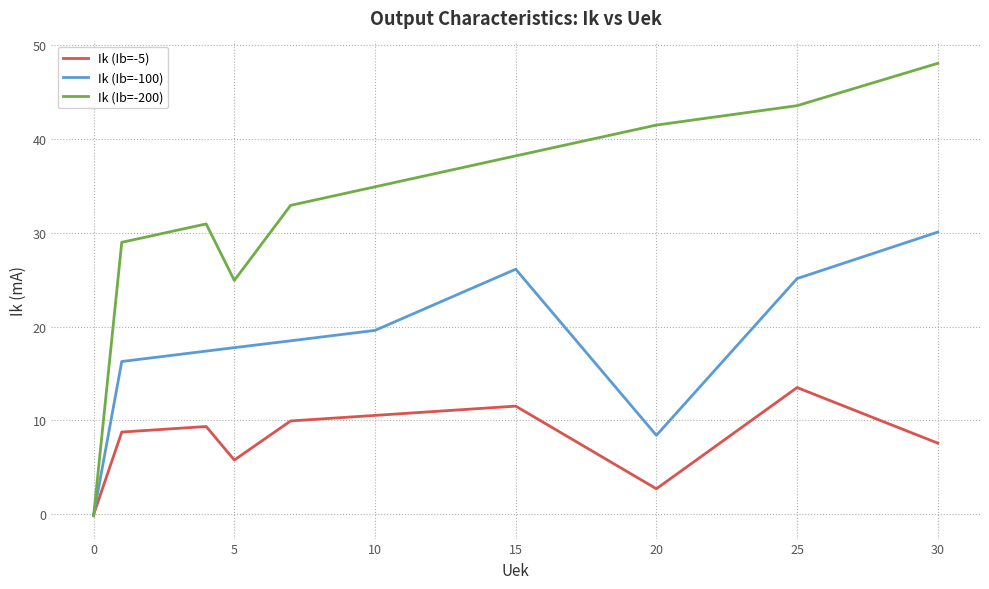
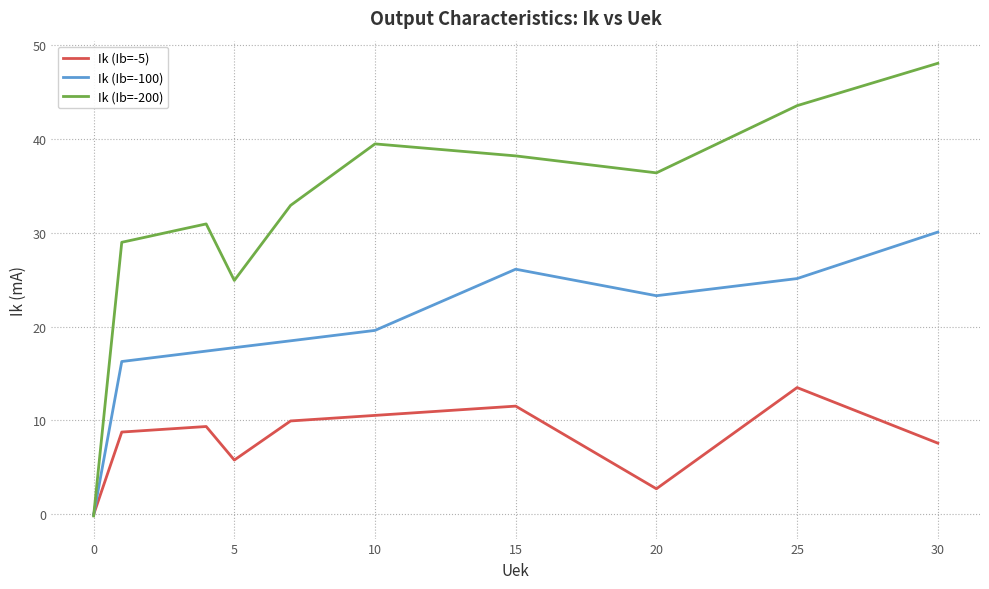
  {
    "Ik (Ib=-5)": {
      "5": 6,
      "10": 11,
      "15": 12,
      "20": 3,
      "25": 14,
      "30": 8
    },
    "Ik (Ib=-100)": {
      "5": 18,
      "10": 20,
      "15": 26,
-     "20": 8,
+     "20": 23,
      "25": 25,
      "30": 30
    },
    "Ik (Ib=-200)": {
      "5": 25,
-     "10": 35,
+     "10": 40,
      "15": 38,
-     "20": 42,
+     "20": 36,
      "25": 44,
      "30": 48
    }
  }
